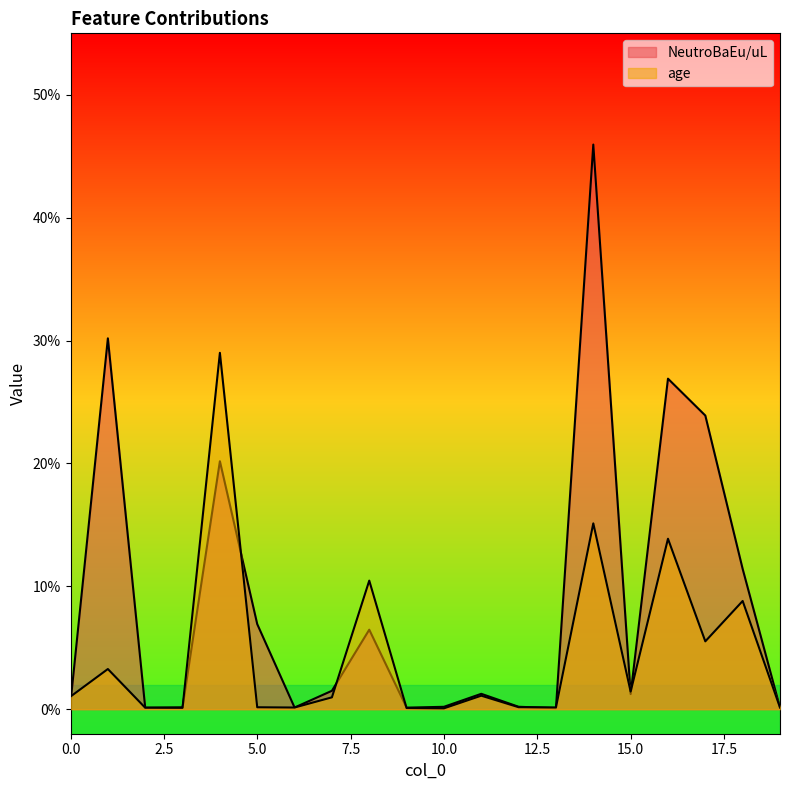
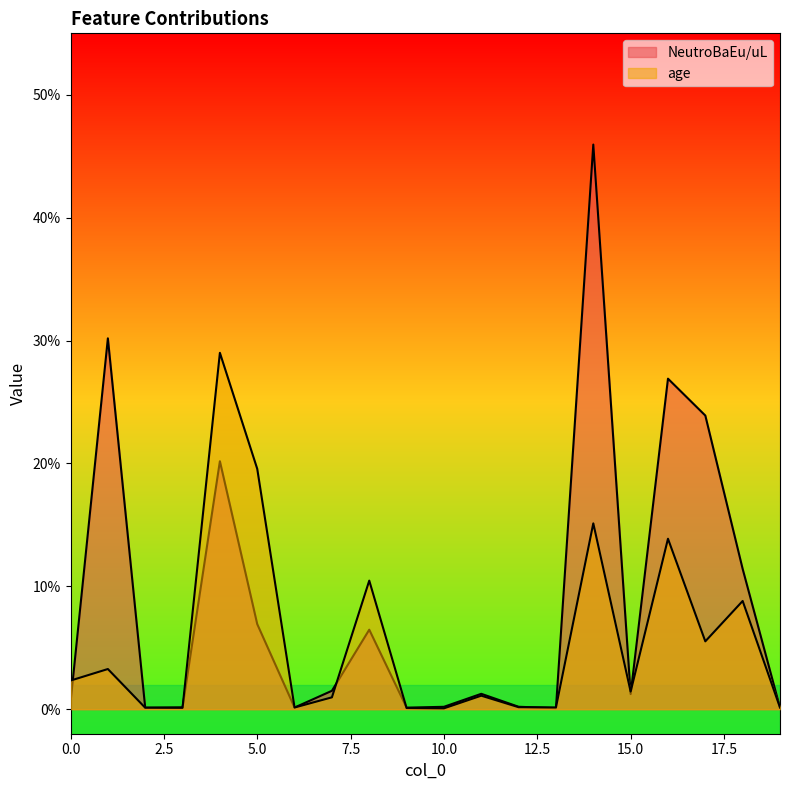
  {
    "NeutroBaEu/uL": {
      "0.0": "0.5%",
      "5.0": "6.9%"
    },
    "age": {
-     "0.0": "1.0%",
-     "5.0": "0.2%"
+     "0.0": "2.3%",
+     "5.0": "19.6%"
    }
  }
